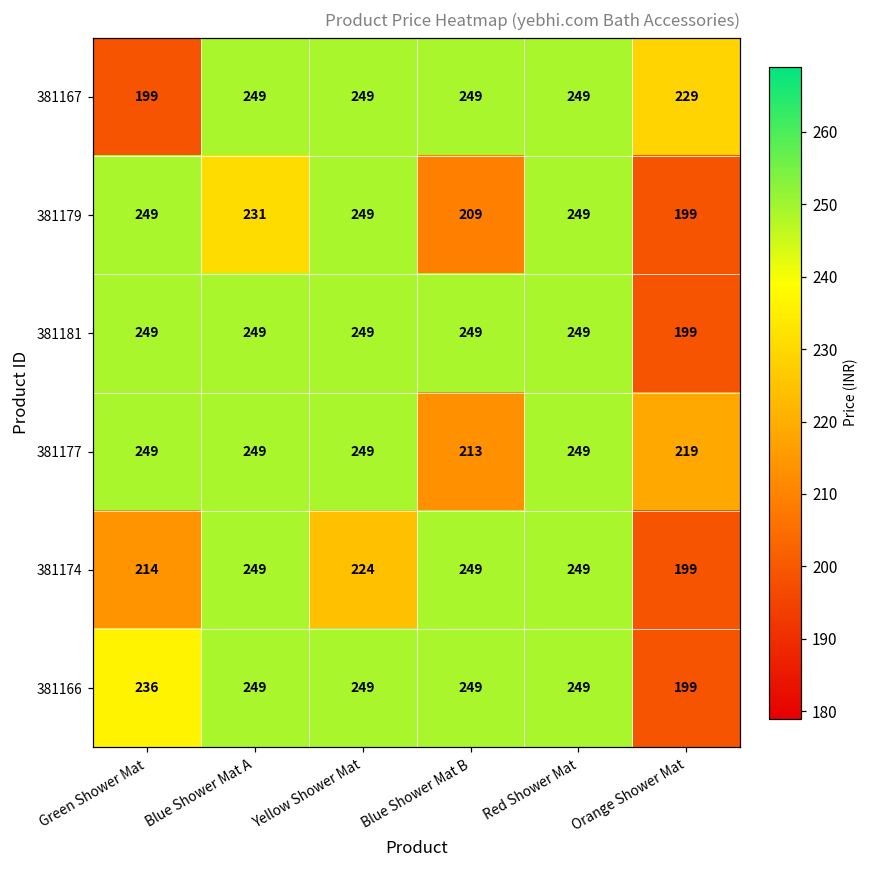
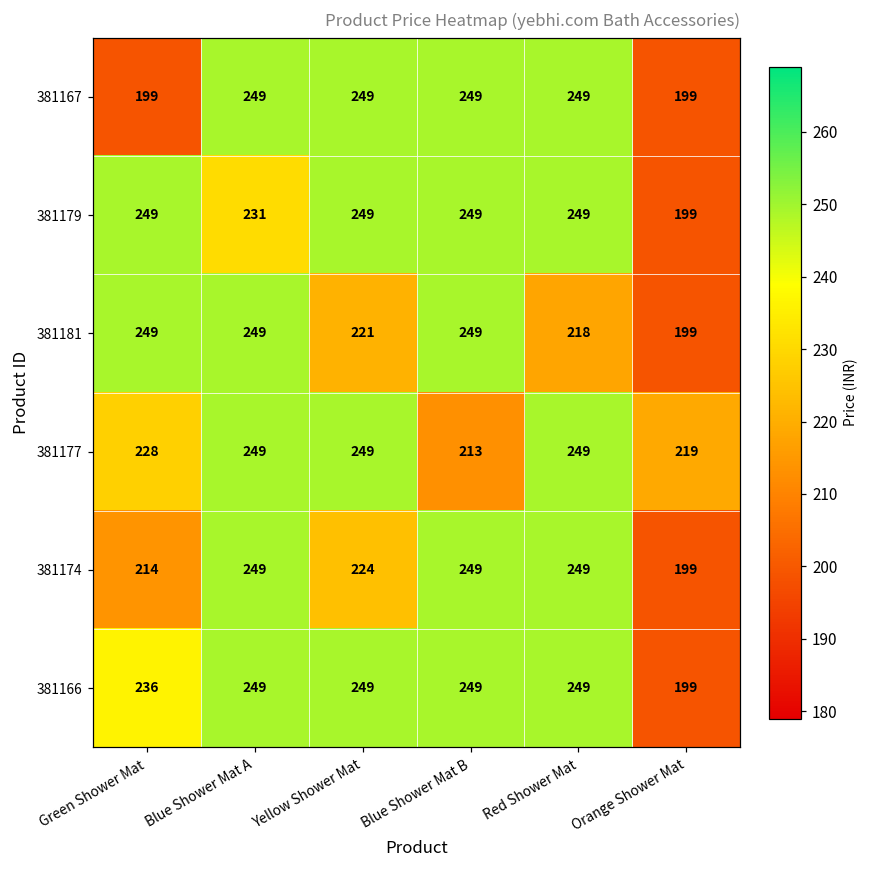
  {
    "381167": {
      "Green Shower Mat": 199,
      "Blue Shower Mat A": 249,
      "Yellow Shower Mat": 249,
      "Blue Shower Mat B": 249,
      "Red Shower Mat": 249,
-     "Orange Shower Mat": 229
+     "Orange Shower Mat": 199
    },
    "381179": {
      "Green Shower Mat": 249,
      "Blue Shower Mat A": 231,
      "Yellow Shower Mat": 249,
-     "Blue Shower Mat B": 209,
+     "Blue Shower Mat B": 249,
      "Red Shower Mat": 249,
      "Orange Shower Mat": 199
    },
    "381181": {
      "Green Shower Mat": 249,
      "Blue Shower Mat A": 249,
-     "Yellow Shower Mat": 249,
+     "Yellow Shower Mat": 221,
      "Blue Shower Mat B": 249,
-     "Red Shower Mat": 249,
+     "Red Shower Mat": 218,
      "Orange Shower Mat": 199
    },
    "381177": {
-     "Green Shower Mat": 249,
+     "Green Shower Mat": 228,
      "Blue Shower Mat A": 249,
      "Yellow Shower Mat": 249,
      "Blue Shower Mat B": 213,
      "Red Shower Mat": 249,
      "Orange Shower Mat": 219
    },
    "381174": {
      "Green Shower Mat": 214,
      "Blue Shower Mat A": 249,
      "Yellow Shower Mat": 224,
      "Blue Shower Mat B": 249,
      "Red Shower Mat": 249,
      "Orange Shower Mat": 199
    },
    "381166": {
      "Green Shower Mat": 236,
      "Blue Shower Mat A": 249,
      "Yellow Shower Mat": 249,
      "Blue Shower Mat B": 249,
      "Red Shower Mat": 249,
      "Orange Shower Mat": 199
    }
  }
